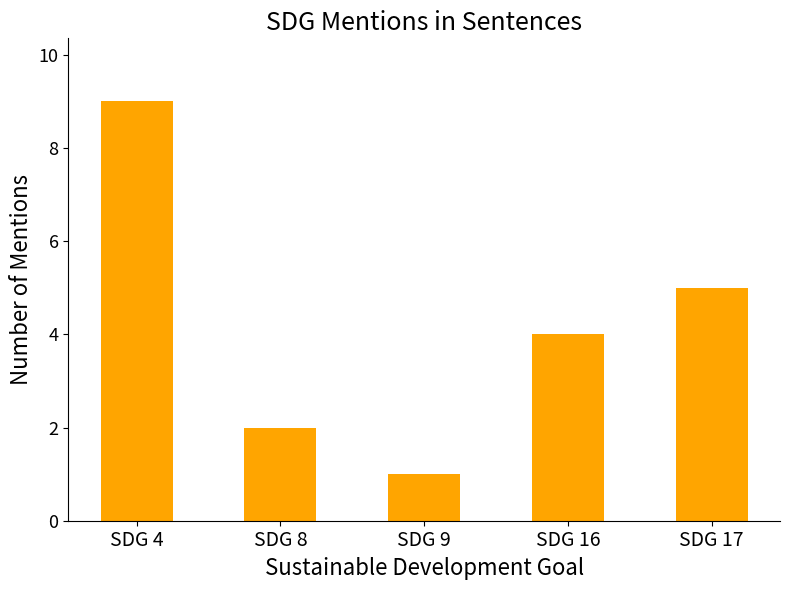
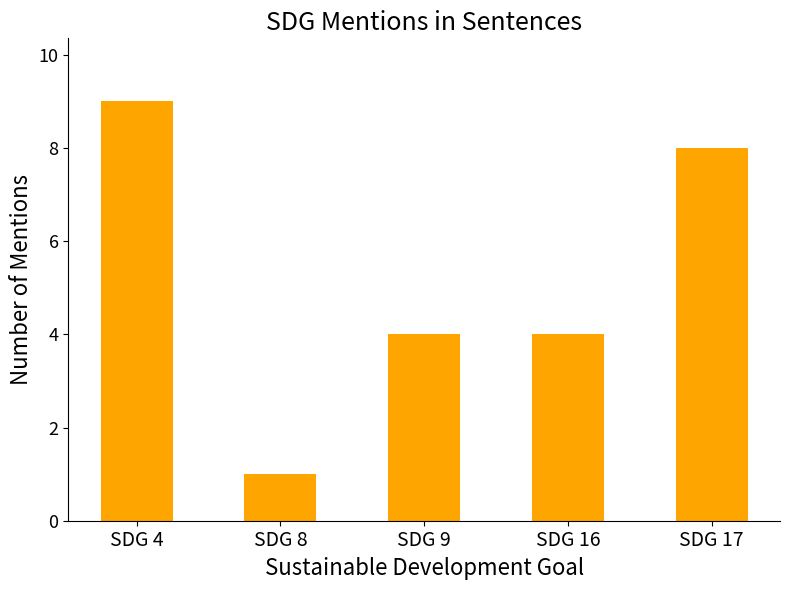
  {
    "SDG 4": 9,
-   "SDG 8": 2,
-   "SDG 9": 1,
+   "SDG 8": 1,
+   "SDG 9": 4,
    "SDG 16": 4,
-   "SDG 17": 5
+   "SDG 17": 8
  }
